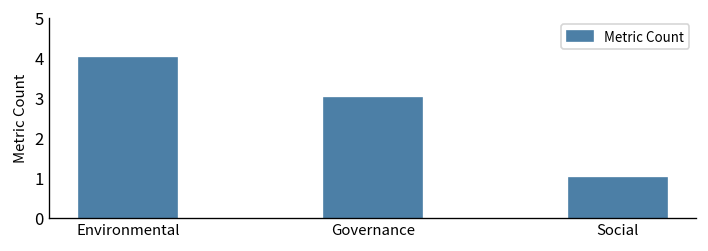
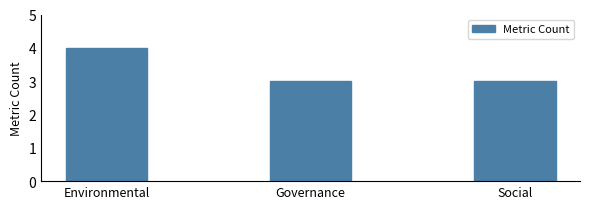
  {
    "Environmental": 4,
    "Governance": 3,
-   "Social": 1
+   "Social": 3
  }
